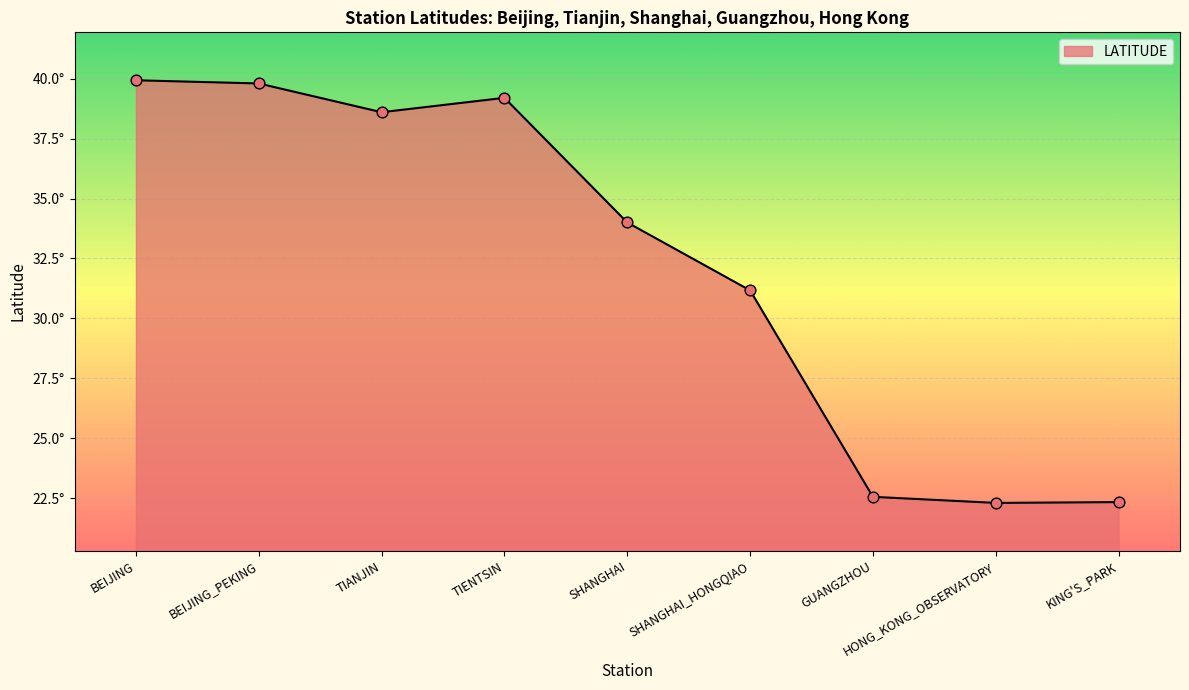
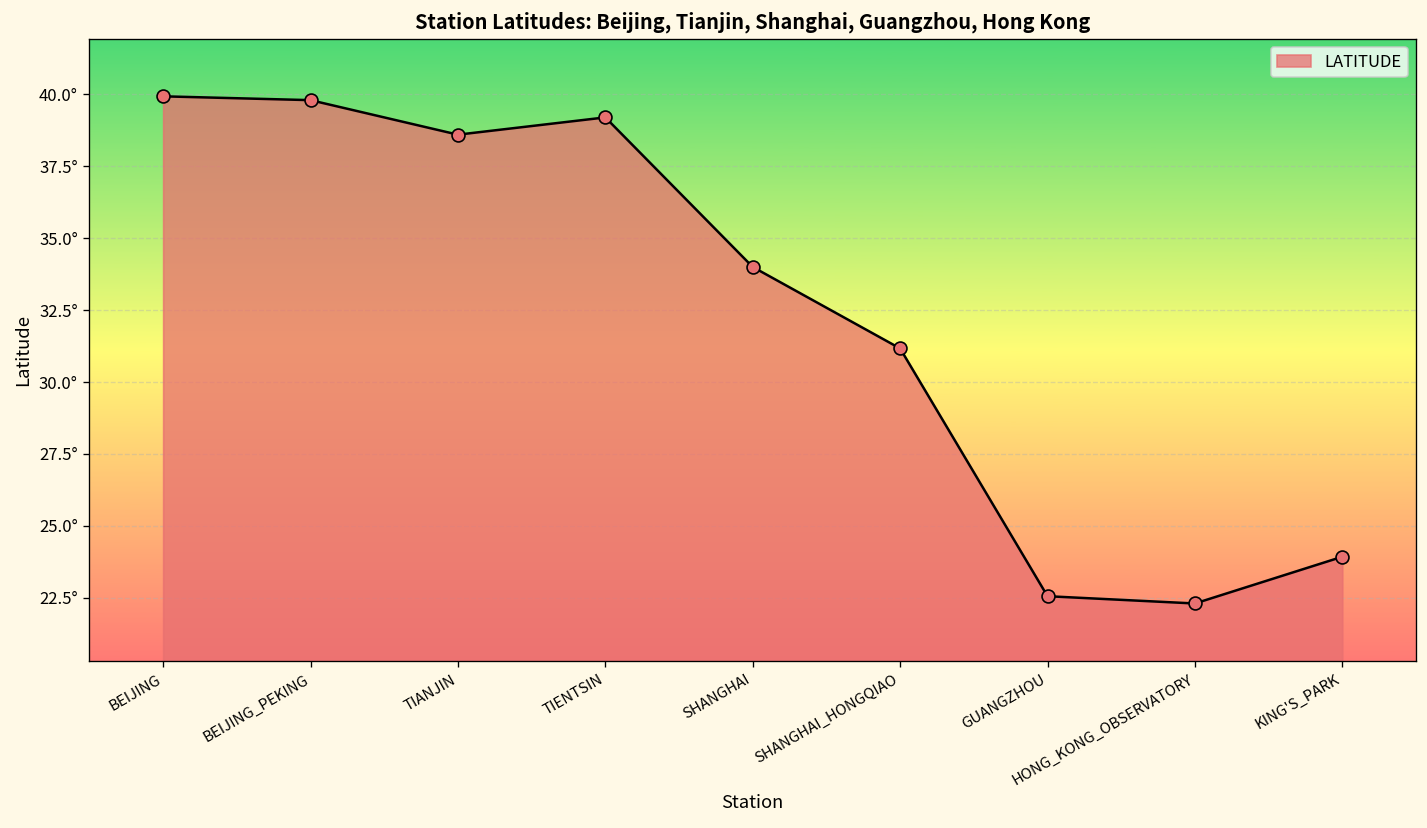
  {
    "BEIJING": "39.9°",
    "BEIJING_PEKING": "39.8°",
    "TIANJIN": "38.6°",
    "TIENTSIN": "39.2°",
    "SHANGHAI": "34.0°",
    "SHANGHAI_HONGQIAO": "31.2°",
    "GUANGZHOU": "22.6°",
    "HONG_KONG_OBSERVATORY": "22.3°",
-   "KING'S_PARK": "22.3°"
+   "KING'S_PARK": "23.9°"
  }
